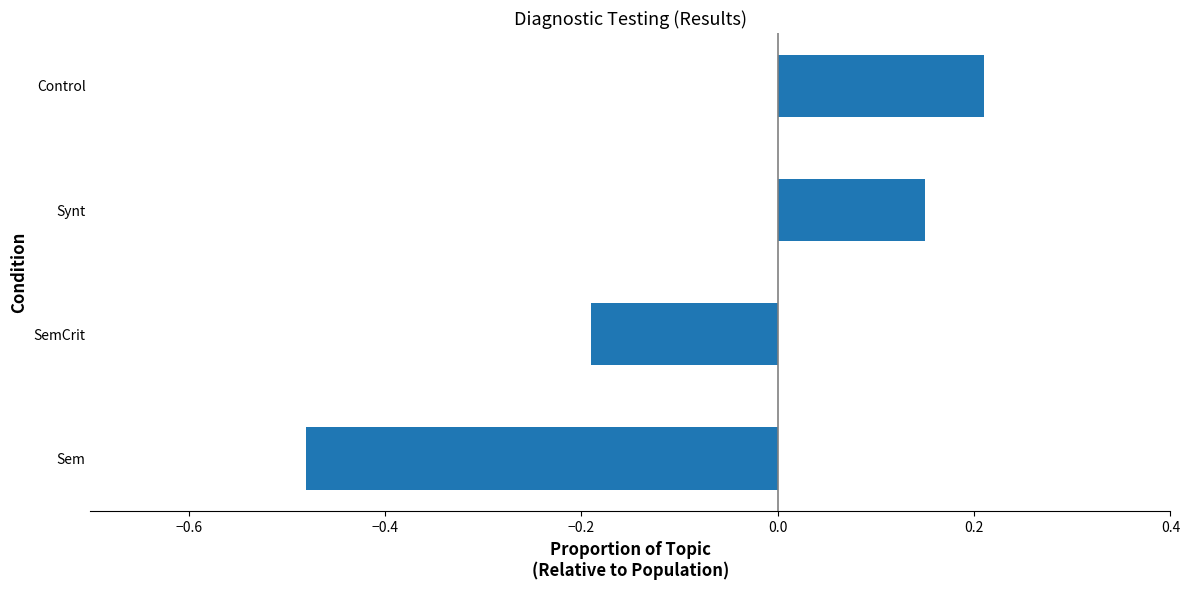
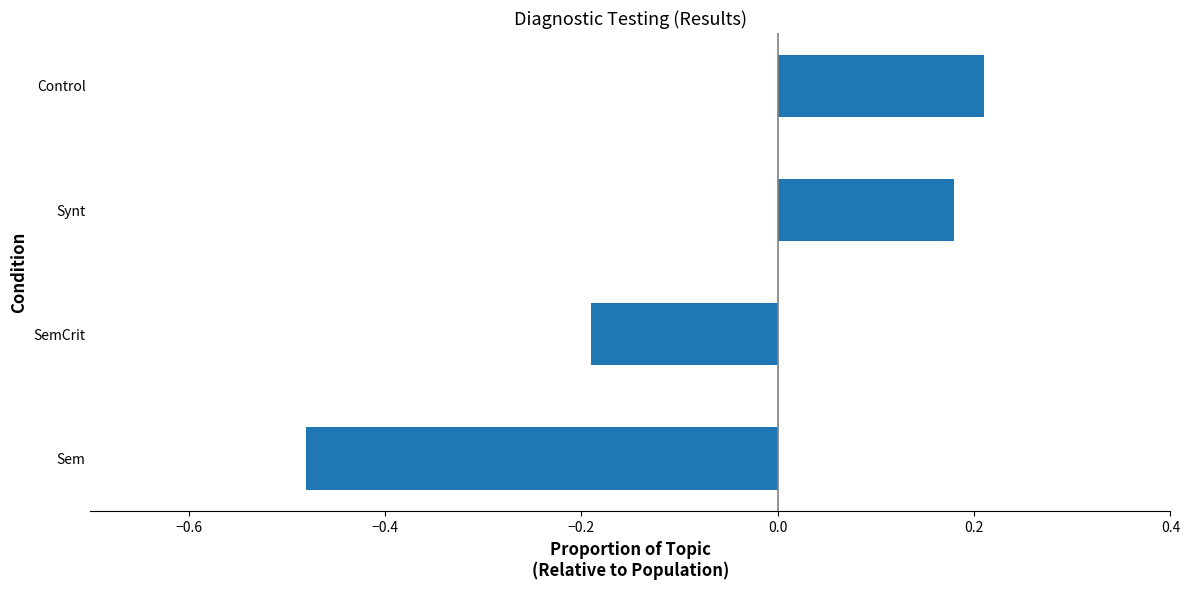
  {
    "Control": 0.21,
-   "Synt": 0.15,
+   "Synt": 0.18,
    "SemCrit": -0.19,
    "Sem": -0.48
  }
